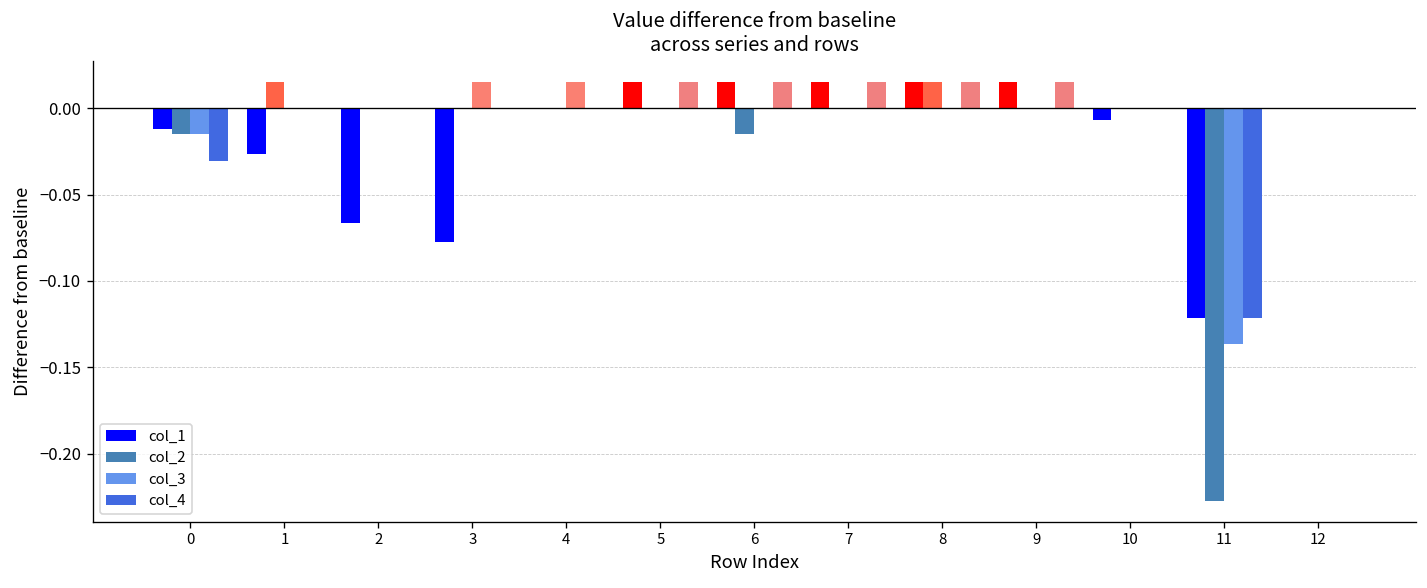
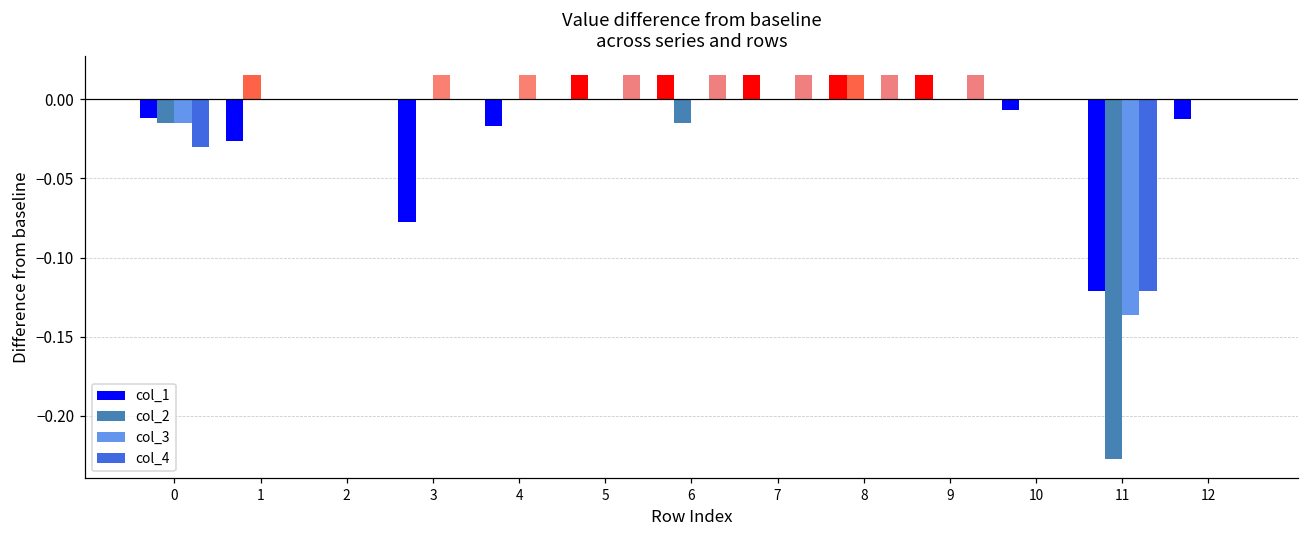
  {
    "col_1": {
      "0": -0.012,
      "1": -0.026,
-     "2": -0.066,
+     "2": 0.000,
      "3": -0.078,
-     "4": 0.000,
+     "4": -0.017,
      "5": 0.015,
      "6": 0.015,
      "7": 0.015,
      "8": 0.015,
      "9": 0.015,
      "10": -0.007,
      "11": -0.121,
-     "12": 0.000
+     "12": -0.013
    }
  }
